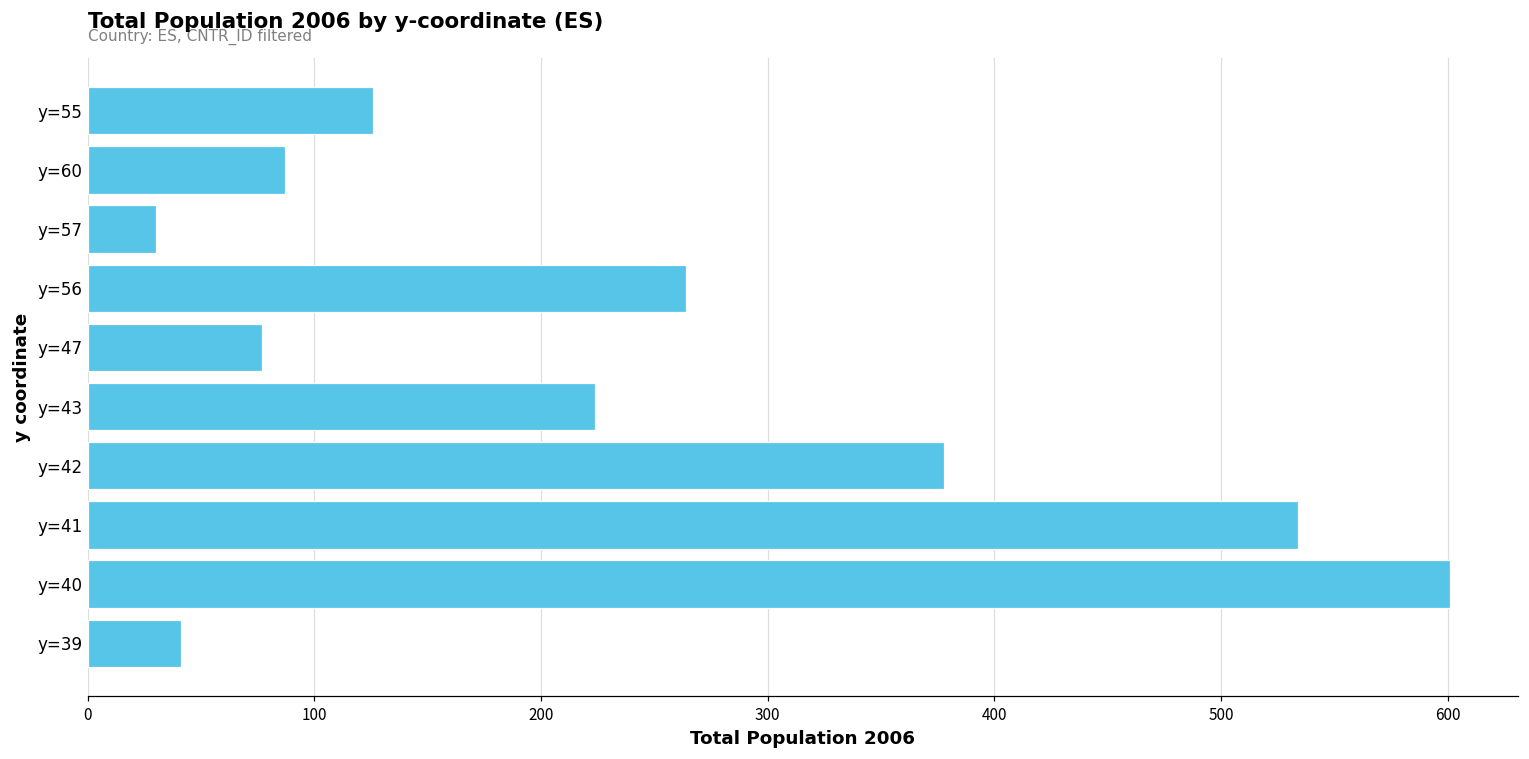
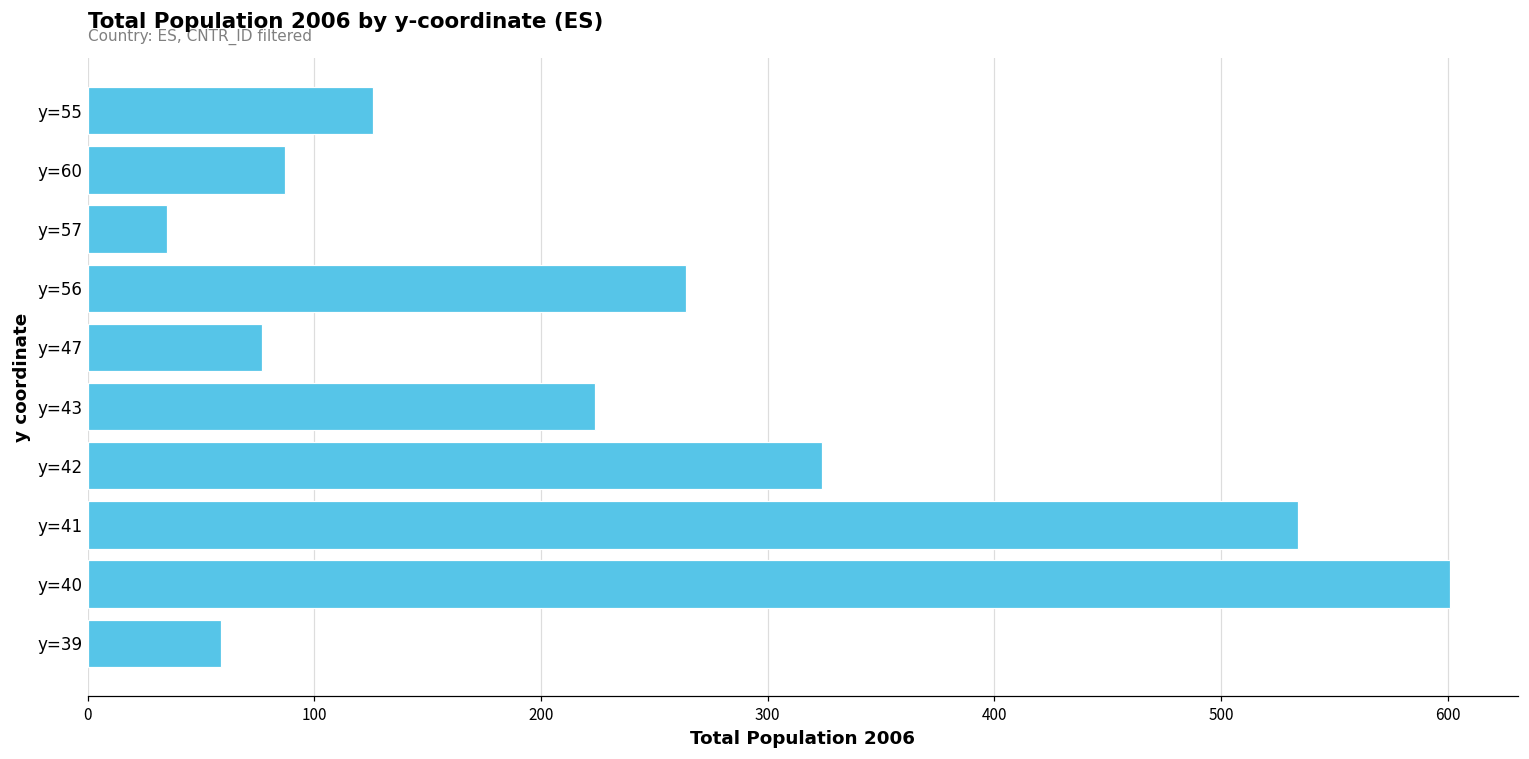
  {
    "y=55": 126,
    "y=60": 87,
-   "y=57": 30,
+   "y=57": 35,
    "y=56": 264,
    "y=47": 77,
    "y=43": 224,
-   "y=42": 378,
+   "y=42": 324,
    "y=41": 534,
    "y=40": 601,
-   "y=39": 41
+   "y=39": 59
  }
